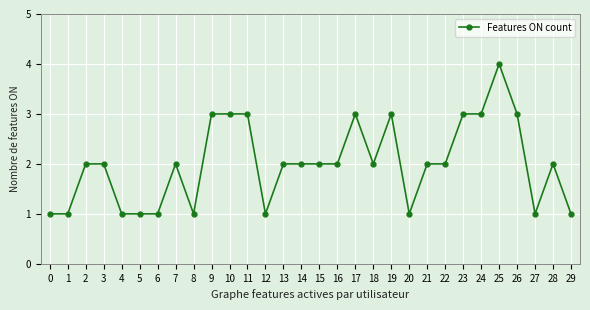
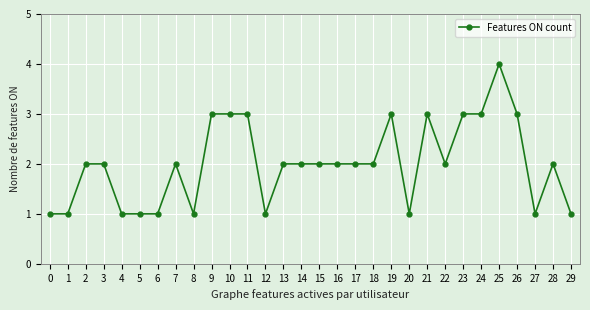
  {
    "0": 1,
    "1": 1,
    "2": 2,
    "3": 2,
    "4": 1,
    "5": 1,
    "6": 1,
    "7": 2,
    "8": 1,
    "9": 3,
    "10": 3,
    "11": 3,
    "12": 1,
    "13": 2,
    "14": 2,
    "15": 2,
    "16": 2,
-   "17": 3,
+   "17": 2,
    "18": 2,
    "19": 3,
    "20": 1,
-   "21": 2,
+   "21": 3,
    "22": 2,
    "23": 3,
    "24": 3,
    "25": 4,
    "26": 3,
    "27": 1,
    "28": 2,
    "29": 1
  }
